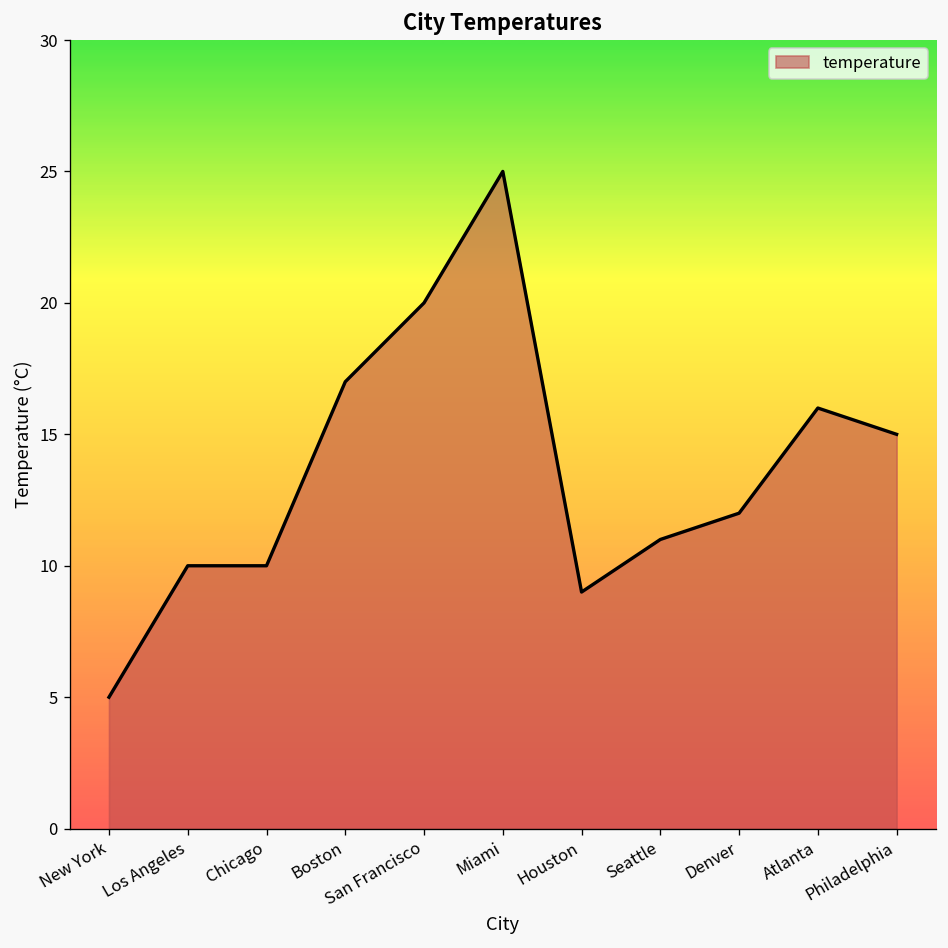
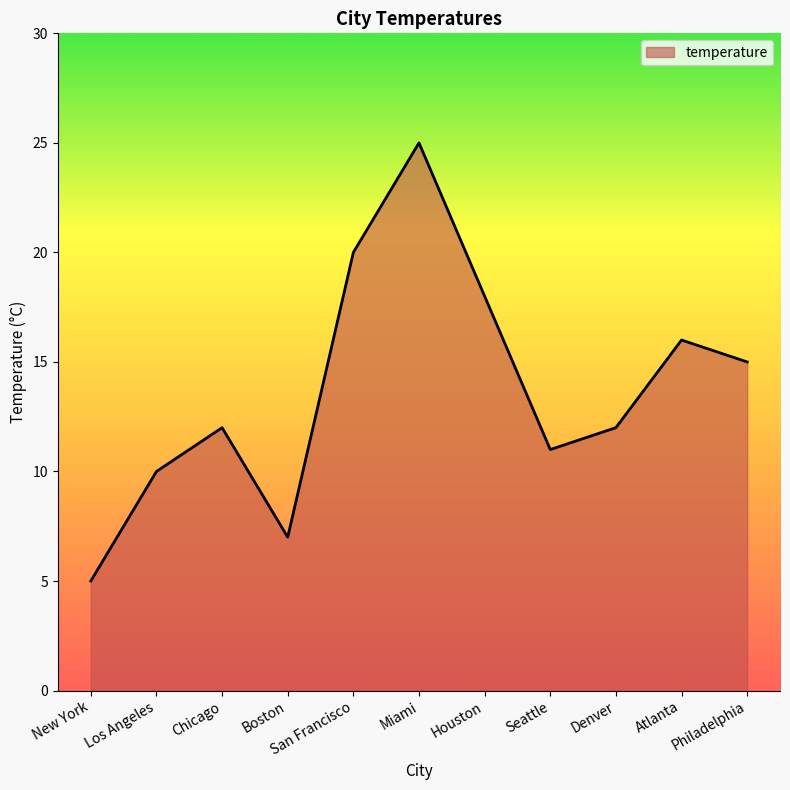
  {
    "New York": 5,
    "Los Angeles": 10,
-   "Chicago": 10,
-   "Boston": 17,
+   "Chicago": 12,
+   "Boston": 7,
    "San Francisco": 20,
    "Miami": 25,
-   "Houston": 9,
+   "Houston": 18,
    "Seattle": 11,
    "Denver": 12,
    "Atlanta": 16,
    "Philadelphia": 15
  }
